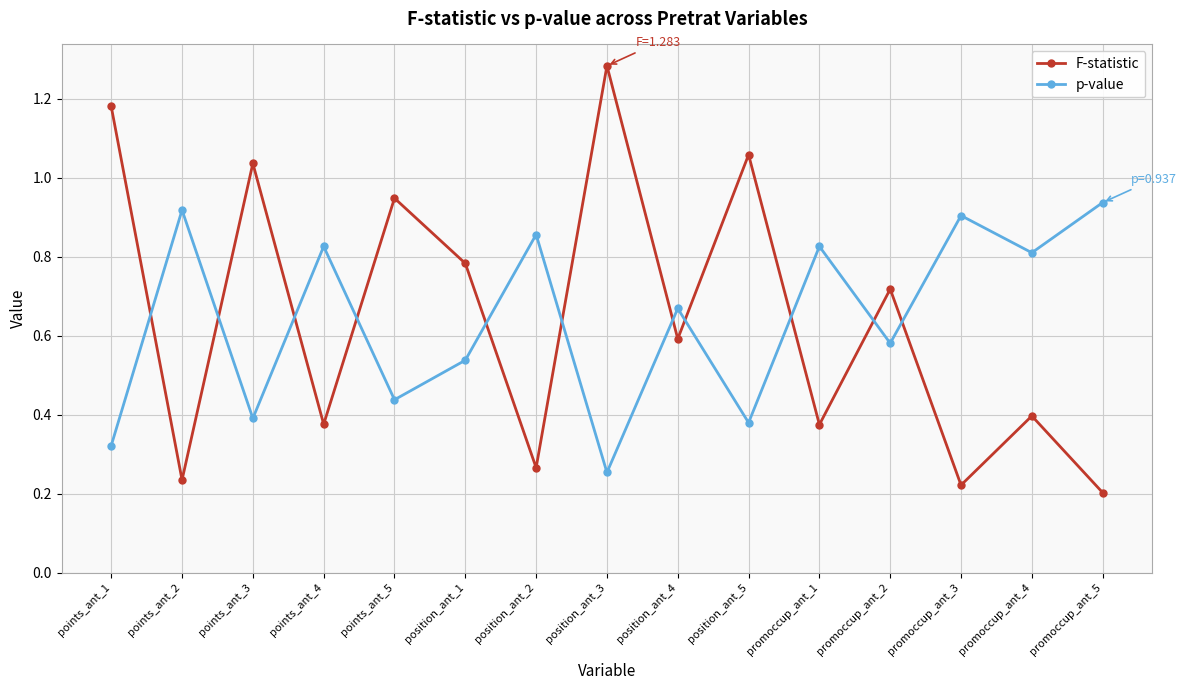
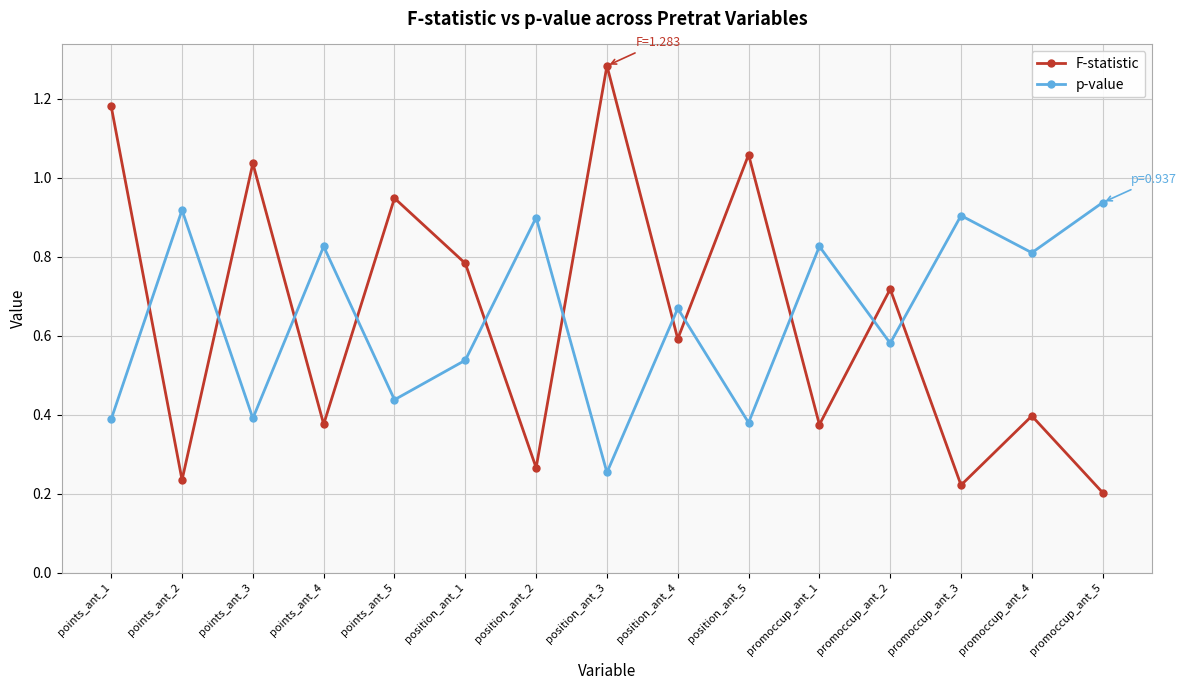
  {
    "F-statistic": {
      "position_ant_3": 1.283
    },
    "p-value": {
-     "points_ant_1": 0.32,
+     "points_ant_1": 0.39,
      "points_ant_2": 0.92,
      "points_ant_3": 0.39,
      "points_ant_4": 0.83,
      "points_ant_5": 0.44,
      "position_ant_1": 0.54,
-     "position_ant_2": 0.86,
+     "position_ant_2": 0.90,
      "position_ant_3": 0.25,
      "position_ant_4": 0.67,
      "position_ant_5": 0.38,
      "promoccup_ant_1": 0.83,
      "promoccup_ant_2": 0.58,
      "promoccup_ant_3": 0.90,
      "promoccup_ant_4": 0.81
    }
  }
